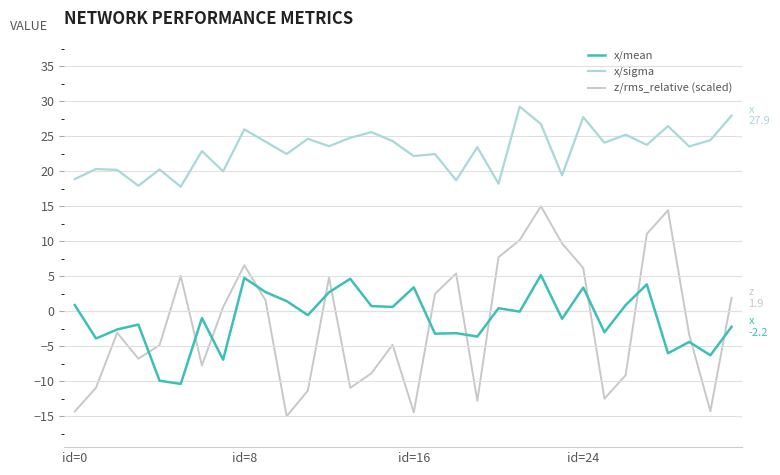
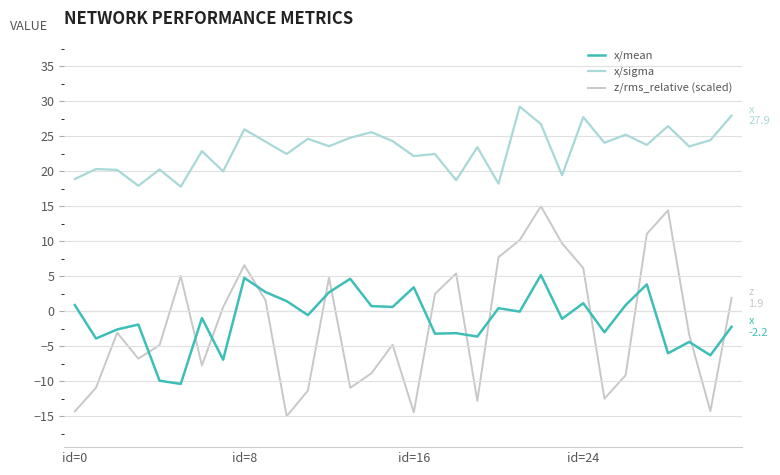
  {
    "x/mean": {
      "id=0": 1,
      "id=8": 5,
      "id=16": 3,
-     "id=24": 3
+     "id=24": 1
    }
  }
